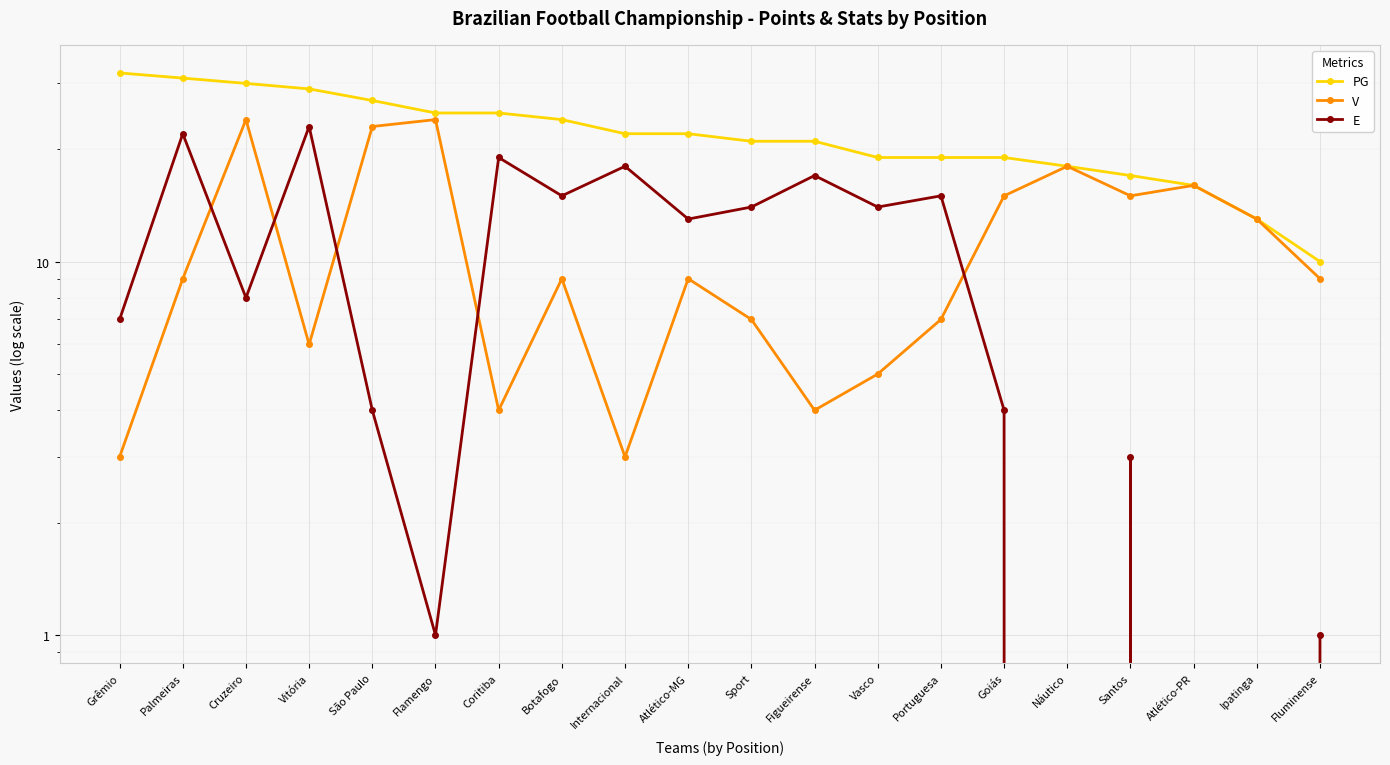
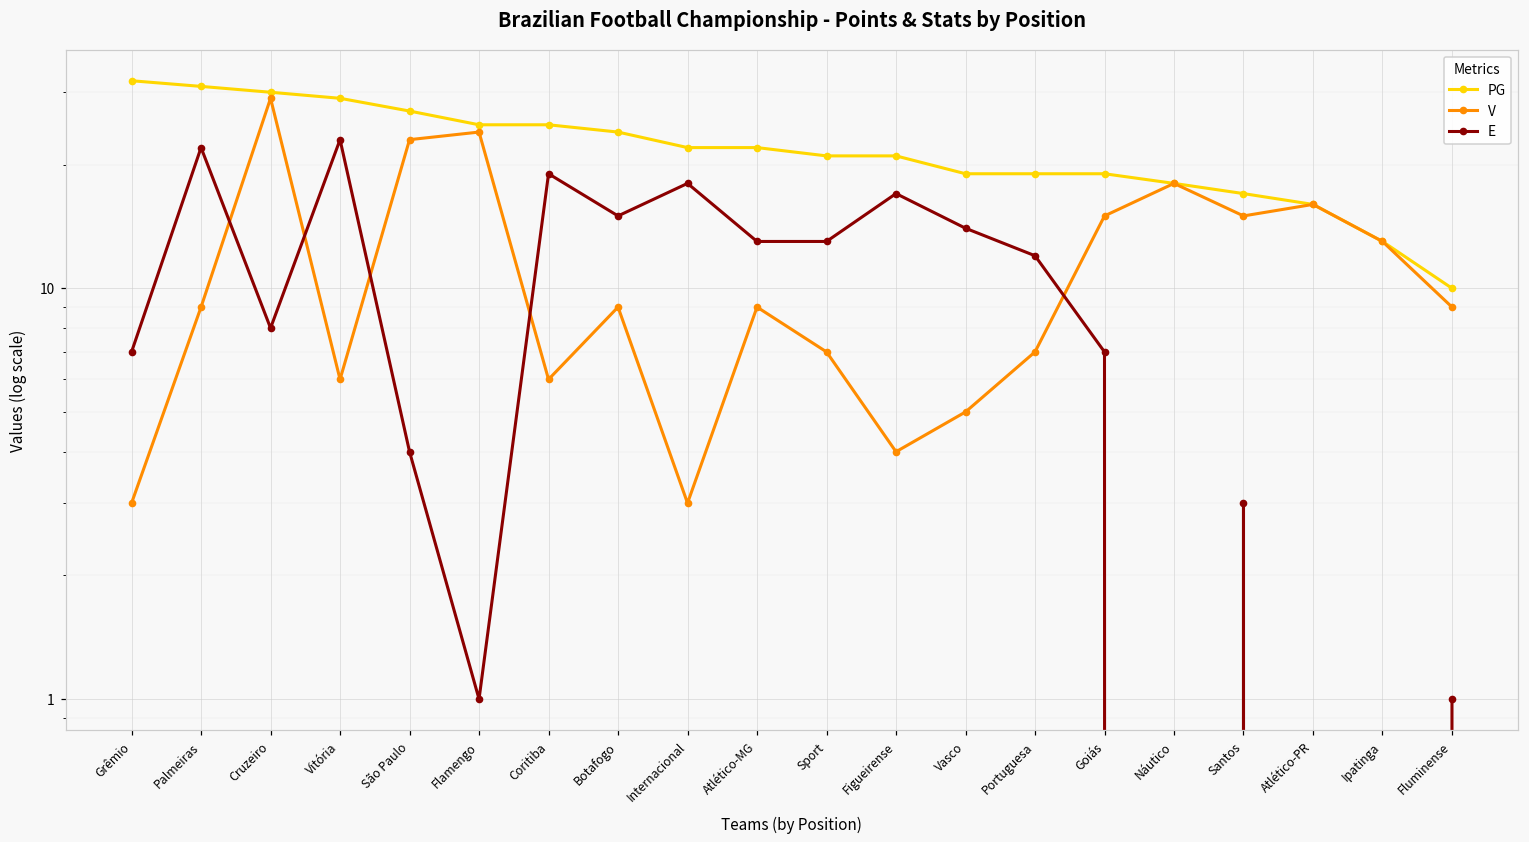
  {
    "PG": {
      "Grêmio": 32,
      "Palmeiras": 31,
      "Cruzeiro": 30,
      "Vitória": 29,
      "São Paulo": 27,
      "Flamengo": 25,
      "Coritiba": 25,
      "Botafogo": 24,
      "Internacional": 22,
      "Atlético-MG": 22,
      "Sport": 21,
      "Figueirense": 21,
      "Vasco": 19,
      "Portuguesa": 19,
      "Goiás": 19,
      "Santos": 17,
      "Fluminense": 10
    },
    "V": {
      "Grêmio": 3,
      "Palmeiras": 9,
-     "Cruzeiro": 24,
+     "Cruzeiro": 29,
      "Vitória": 6,
      "São Paulo": 23,
      "Flamengo": 24,
-     "Coritiba": 4,
+     "Coritiba": 6,
      "Botafogo": 9,
      "Internacional": 3,
      "Atlético-MG": 9,
      "Sport": 7,
      "Figueirense": 4,
      "Vasco": 5,
      "Portuguesa": 7,
      "Goiás": 15,
      "Santos": 15,
      "Fluminense": 9
    },
    "E": {
      "Grêmio": 7,
      "Palmeiras": 22,
      "Cruzeiro": 8,
      "Vitória": 23,
      "São Paulo": 4,
      "Flamengo": 1,
      "Coritiba": 19,
      "Botafogo": 15,
      "Internacional": 18,
      "Atlético-MG": 13,
-     "Sport": 14,
+     "Sport": 13,
      "Figueirense": 17,
      "Vasco": 14,
-     "Portuguesa": 15,
-     "Goiás": 4,
+     "Portuguesa": 12,
+     "Goiás": 7,
      "Santos": 3,
      "Fluminense": 1
    }
  }
